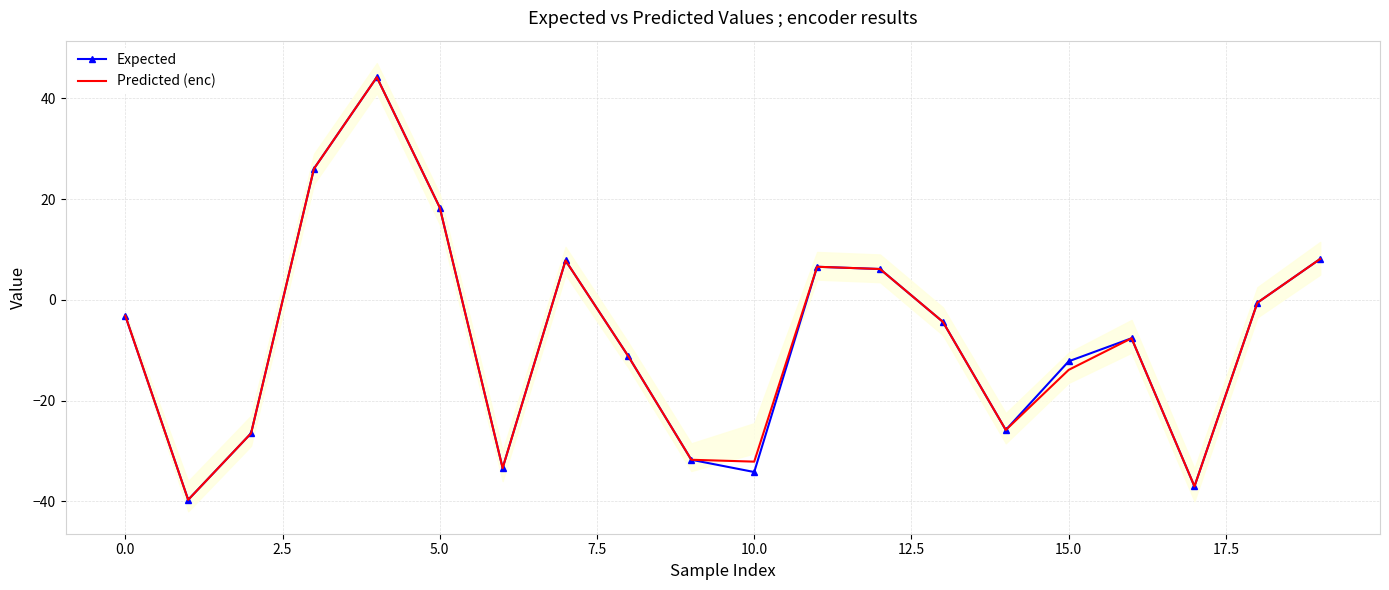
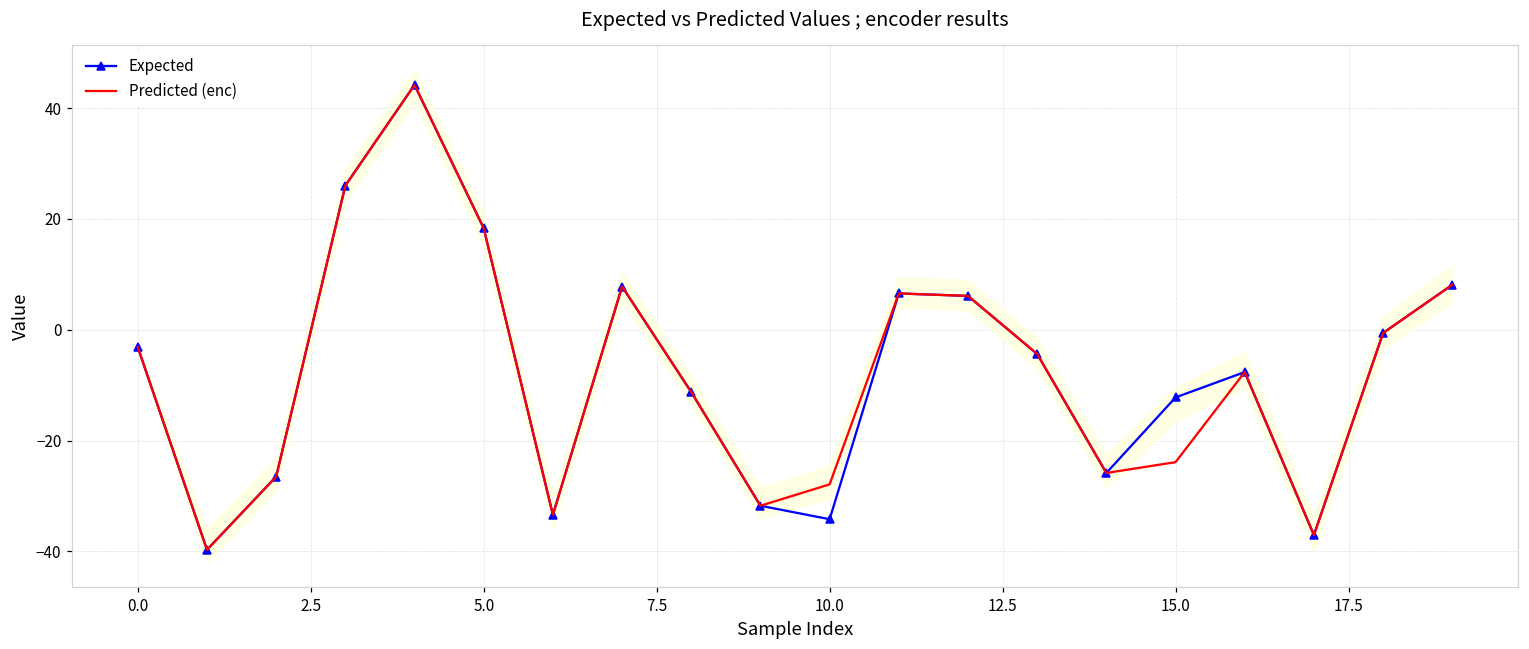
  {
    "Expected": {
      "10.0": -34,
      "15.0": -12
    },
    "Predicted (enc)": {
-     "10.0": -32,
-     "15.0": -14
+     "10.0": -28,
+     "15.0": -24
    }
  }
